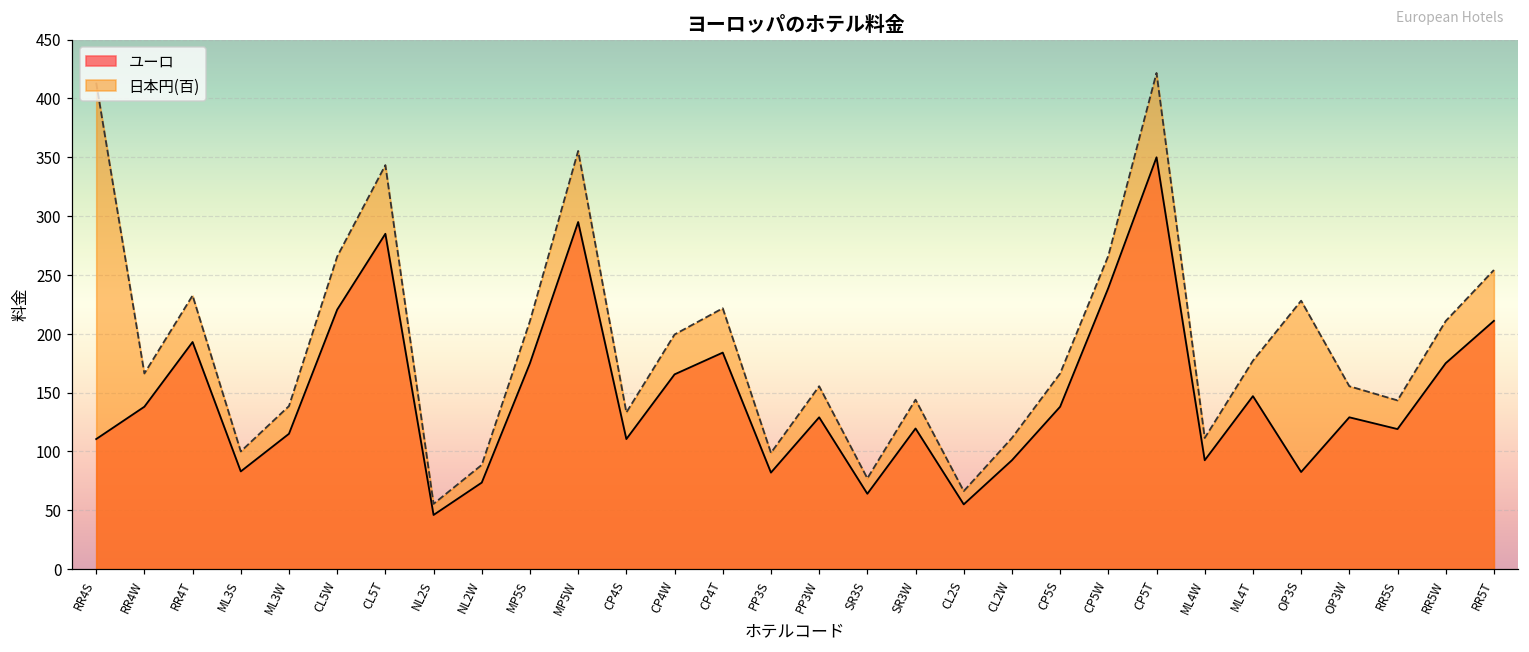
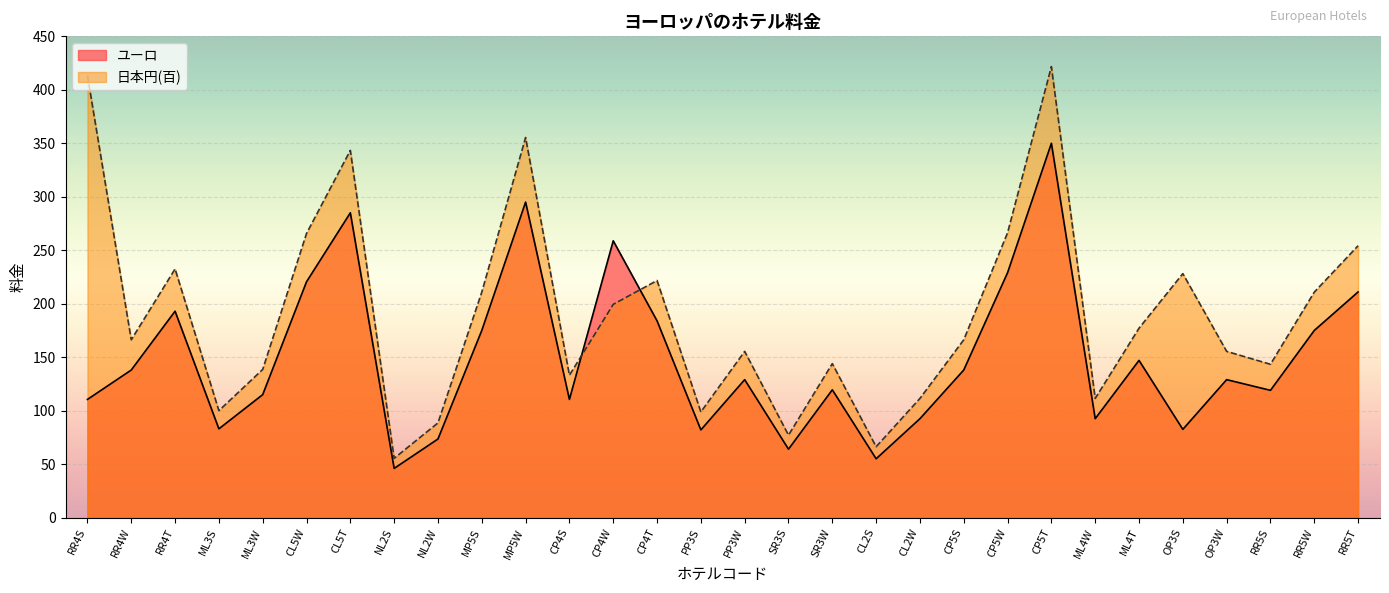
  {
    "ユーロ": {
      "RR4S": 111,
      "RR4W": 138,
      "RR4T": 193,
      "ML3S": 83,
      "ML3W": 115,
      "CL5W": 221,
      "CL5T": 285,
      "NL2S": 46,
      "NL2W": 74,
      "MP5S": 175,
      "MP5W": 295,
      "CP4S": 111,
-     "CP4W": 166,
+     "CP4W": 259,
      "CP4T": 184,
      "PP3S": 82,
      "PP3W": 129,
      "SR3S": 64,
      "SR3W": 120,
      "CL2S": 55,
      "CL2W": 93,
      "CP5S": 138,
-     "CP5W": 239,
+     "CP5W": 229,
      "CP5T": 350,
      "ML4W": 93,
      "ML4T": 147,
      "OP3S": 83,
      "OP3W": 129,
      "RR5S": 119,
      "RR5W": 175,
      "RR5T": 211
    },
    "日本円(百)": {
      "RR4W": 166,
      "RR4T": 233,
      "ML3S": 100,
      "ML3W": 139,
      "CL5W": 266,
      "CL5T": 343,
      "NL2S": 55,
      "NL2W": 89,
      "MP5S": 211,
      "MP5W": 355,
      "CP4S": 133,
      "CP4W": 199,
      "CP4T": 222,
      "PP3S": 99,
      "PP3W": 155,
      "SR3S": 77,
      "SR3W": 144,
      "CL2S": 66,
      "CL2W": 111,
      "CP5S": 166,
      "CP5W": 266,
      "CP5T": 422,
      "ML4W": 111,
      "ML4T": 177,
      "OP3S": 228,
      "OP3W": 155,
      "RR5S": 143,
      "RR5W": 211,
      "RR5T": 254
    }
  }
